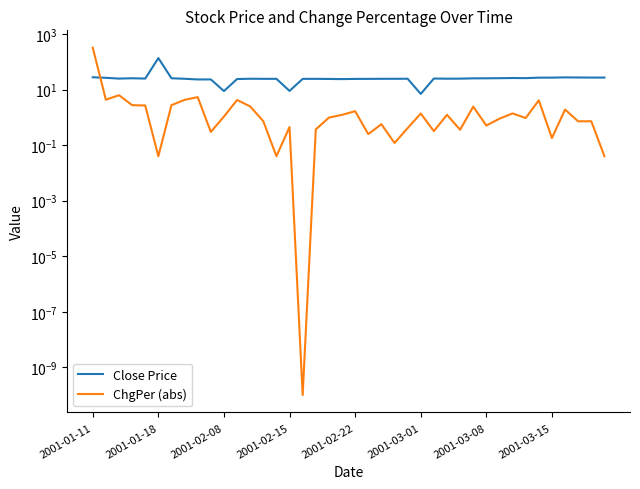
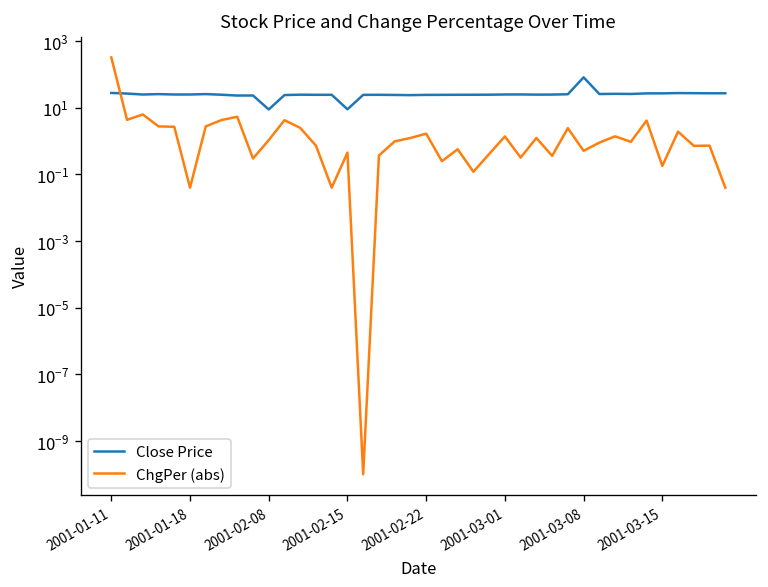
  {
    "Close Price": {
      "2001-01-11": 30,
-     "2001-01-18": 100,
+     "2001-01-18": 30,
      "2001-02-08": 9,
      "2001-02-15": 9,
      "2001-02-22": 20,
-     "2001-03-01": 7,
-     "2001-03-08": 30,
+     "2001-03-01": 30,
+     "2001-03-08": 80,
      "2001-03-15": 30
    },
    "ChgPer (abs)": {
      "2001-01-11": 300,
      "2001-01-18": 0.04,
      "2001-02-08": 1,
      "2001-02-15": 0.5,
      "2001-02-22": 2,
      "2001-03-01": 1,
      "2001-03-08": 0.5,
      "2001-03-15": 0.2
    }
  }
